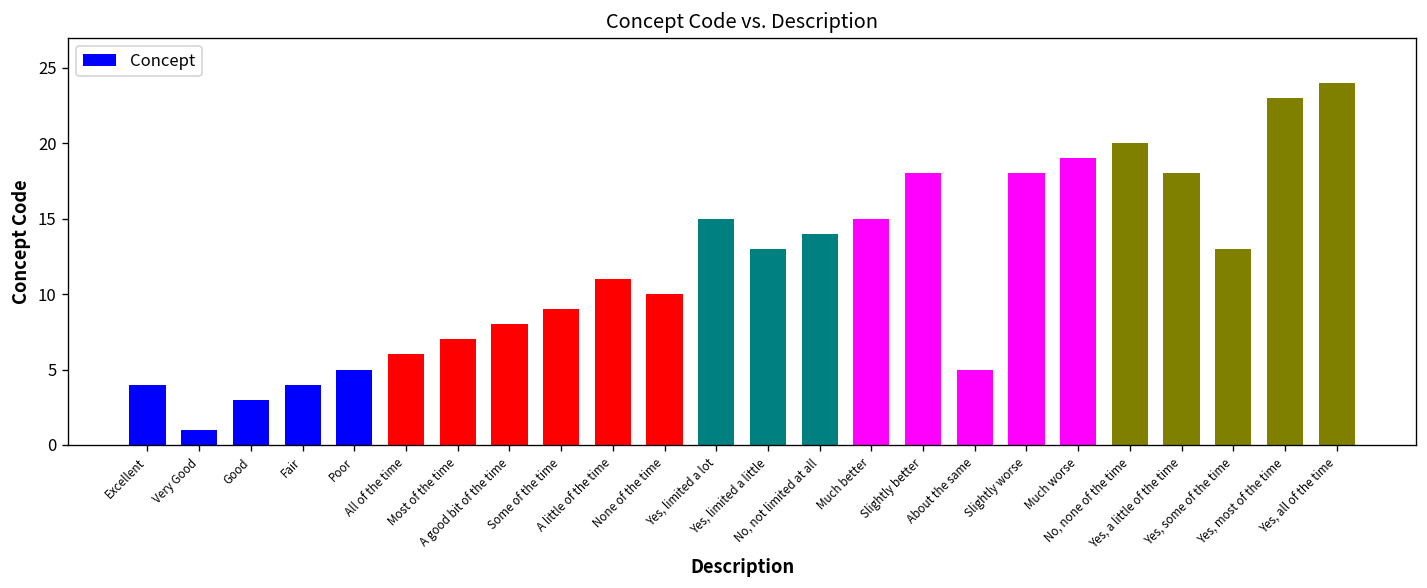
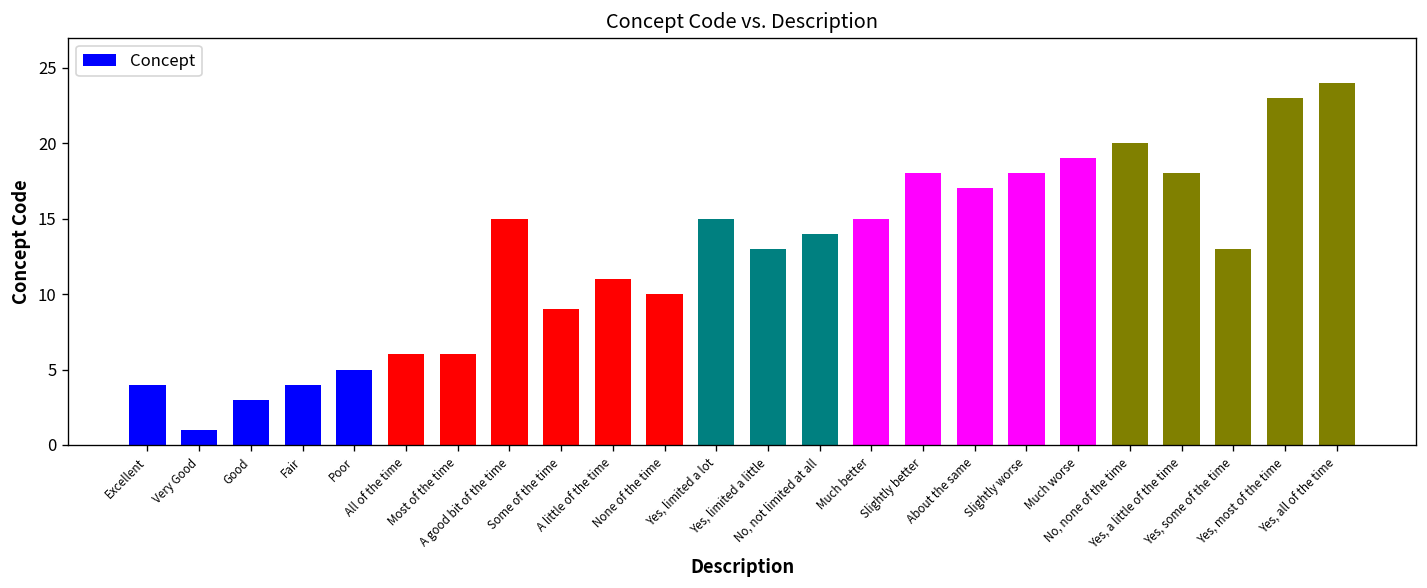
  {
    "Excellent": 4,
    "Very Good": 1,
    "Good": 3,
    "Fair": 4,
    "Poor": 5,
    "All of the time": 6,
-   "Most of the time": 7,
-   "A good bit of the time": 8,
+   "Most of the time": 6,
+   "A good bit of the time": 15,
    "Some of the time": 9,
    "A little of the time": 11,
    "None of the time": 10,
    "Yes, limited a lot": 15,
    "Yes, limited a little": 13,
    "No, not limited at all": 14,
    "Much better": 15,
    "Slightly better": 18,
-   "About the same": 5,
+   "About the same": 17,
    "Slightly worse": 18,
    "Much worse": 19,
    "No, none of the time": 20,
    "Yes, a little of the time": 18,
    "Yes, some of the time": 13,
    "Yes, most of the time": 23,
    "Yes, all of the time": 24
  }
